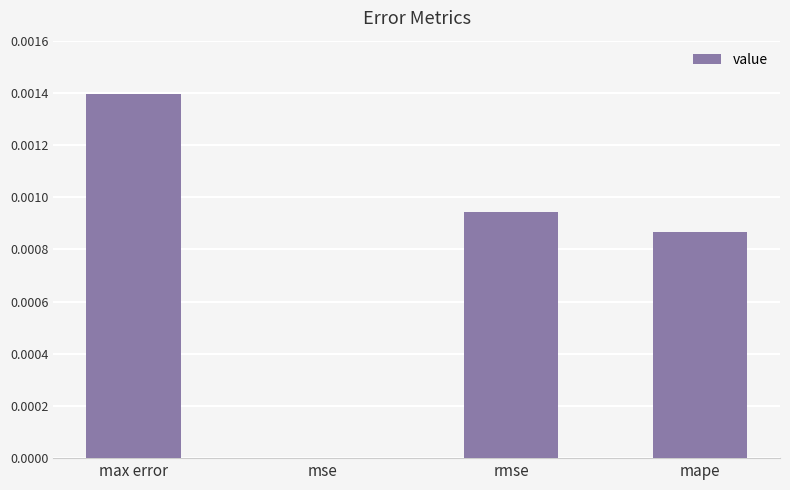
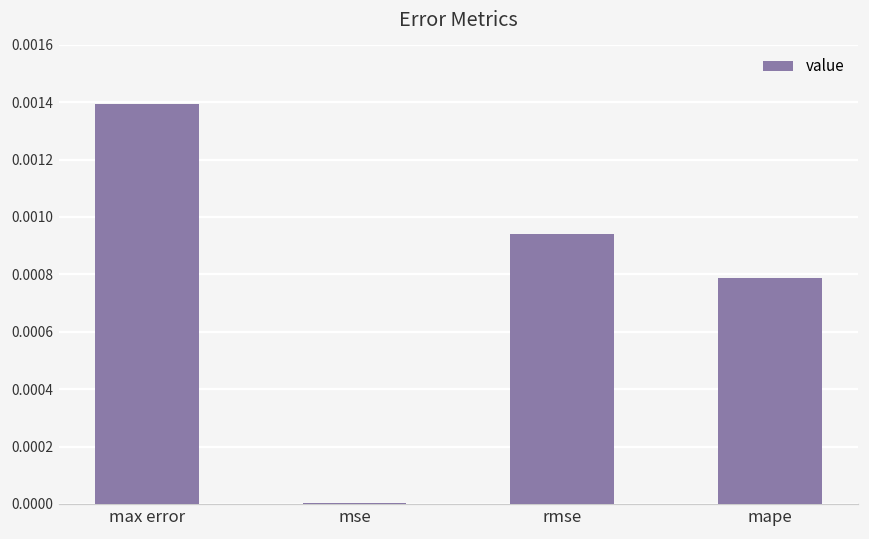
  {
    "max error": 0.00139,
    "rmse": 0.00094,
-   "mape": 0.00087
+   "mape": 0.00079
  }
